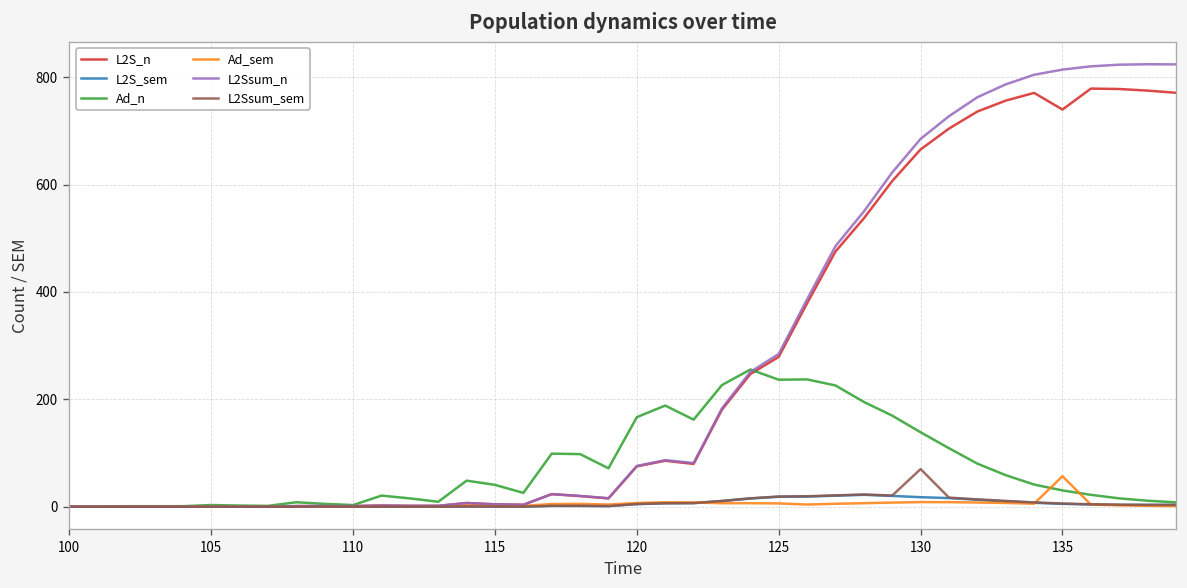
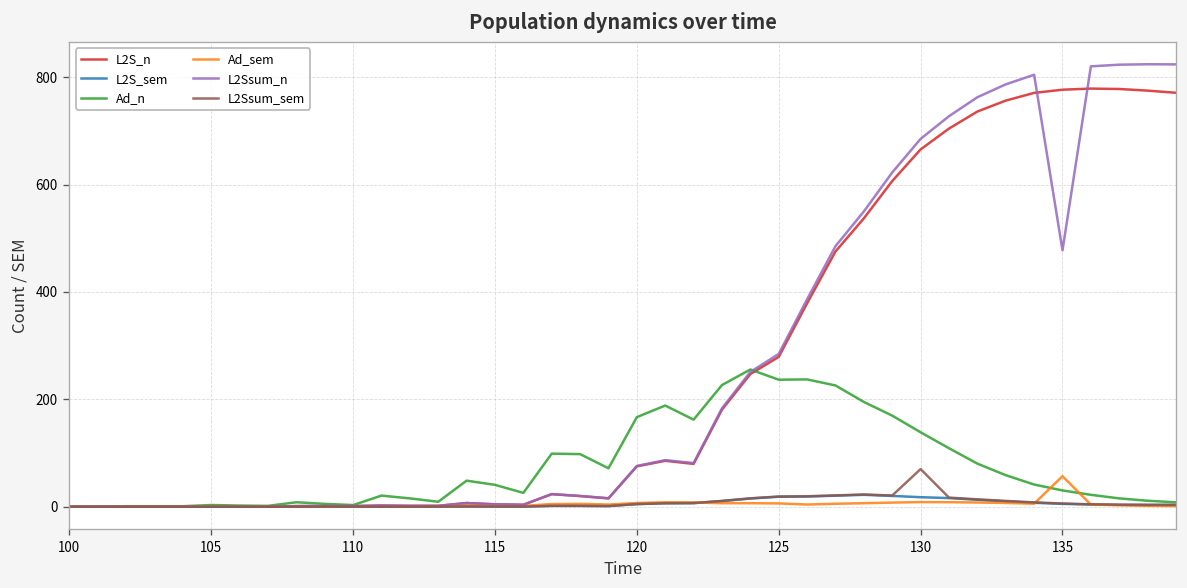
  {
    "L2S_n": {
      "130": 670,
-     "135": 740
+     "135": 780
    },
    "L2S_sem": {
      "130": 20
    },
    "Ad_n": {
      "115": 40,
      "120": 170,
      "125": 240,
      "130": 140,
      "135": 30
    },
    "Ad_sem": {
      "125": 10,
      "130": 10,
      "135": 60
    },
    "L2Ssum_n": {
      "130": 690,
-     "135": 810
+     "135": 480
    },
    "L2Ssum_sem": {
      "130": 70
    }
  }
